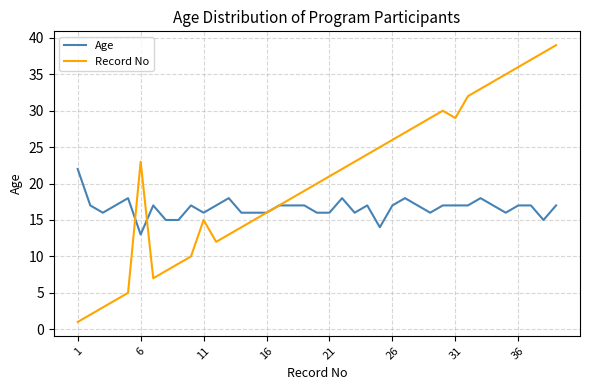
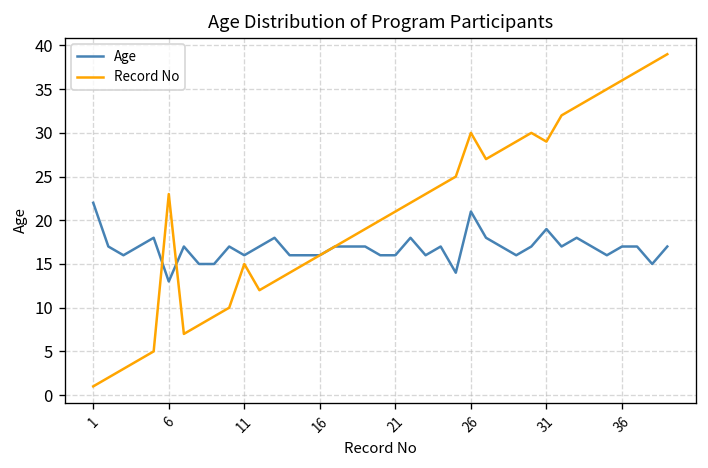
  {
    "Age": {
      "1": 22,
      "6": 13,
      "11": 16,
      "21": 16,
-     "26": 17,
-     "31": 17,
+     "26": 21,
+     "31": 19,
      "36": 17
    },
    "Record No": {
      "1": 1,
      "6": 23,
      "11": 15,
      "21": 21,
-     "26": 26,
+     "26": 30,
      "31": 29,
      "36": 36
    }
  }
